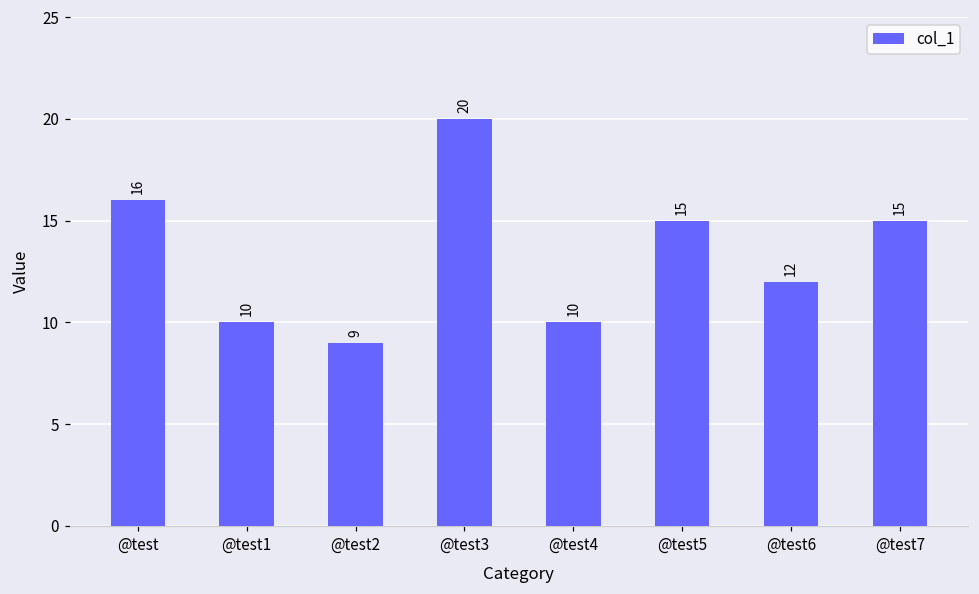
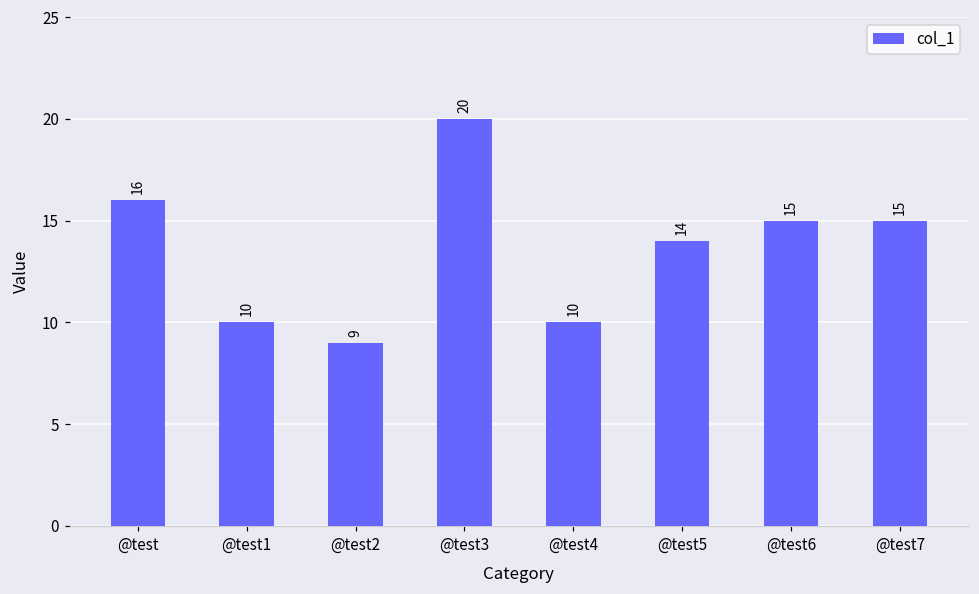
  {
    "@test": 16,
    "@test1": 10,
    "@test2": 9,
    "@test3": 20,
    "@test4": 10,
-   "@test5": 15,
-   "@test6": 12,
+   "@test5": 14,
+   "@test6": 15,
    "@test7": 15
  }
